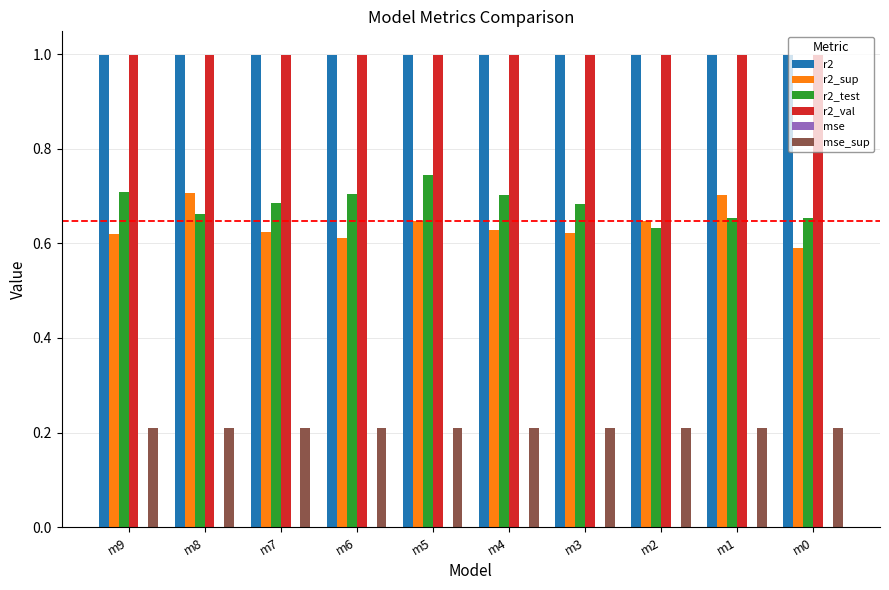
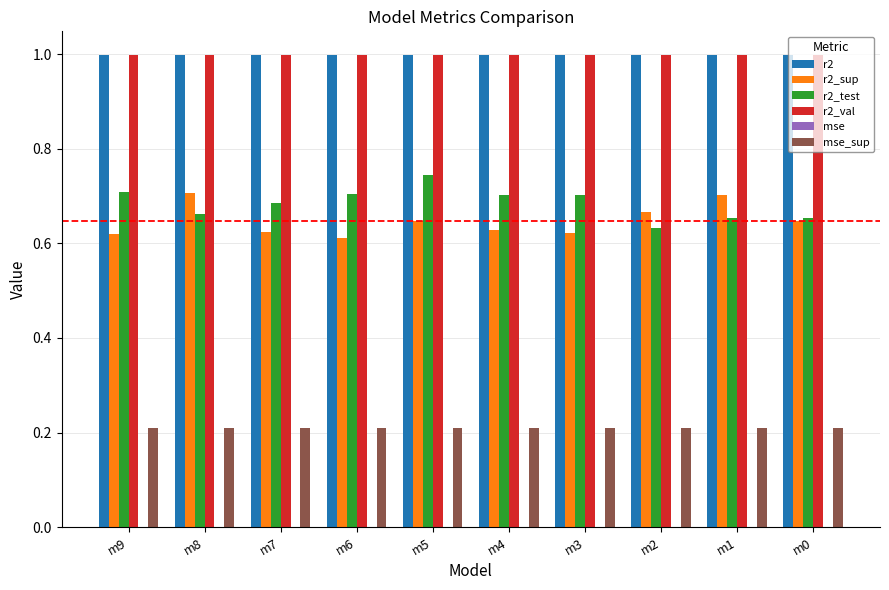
  {
    "r2": {
      "m9": 1.00,
      "m8": 1.00,
      "m7": 1.00,
      "m6": 1.00,
      "m5": 1.00,
      "m4": 1.00,
      "m3": 1.00,
      "m2": 1.00,
      "m1": 1.00
    },
    "r2_sup": {
      "m9": 0.62,
      "m8": 0.71,
      "m7": 0.62,
      "m6": 0.61,
      "m5": 0.65,
      "m4": 0.63,
      "m3": 0.62,
-     "m2": 0.65,
+     "m2": 0.67,
      "m1": 0.70,
-     "m0": 0.59
+     "m0": 0.65
    },
    "r2_test": {
      "m9": 0.71,
      "m8": 0.66,
      "m7": 0.68,
      "m6": 0.70,
      "m5": 0.74,
      "m4": 0.70,
-     "m3": 0.68,
+     "m3": 0.70,
      "m2": 0.63,
      "m1": 0.65,
      "m0": 0.65
    },
    "r2_val": {
      "m9": 1.00,
      "m8": 1.00,
      "m7": 1.00,
      "m6": 1.00,
      "m5": 1.00,
      "m4": 1.00,
      "m3": 1.00,
      "m2": 1.00,
      "m1": 1.00
    },
    "mse_sup": {
      "m9": 0.21,
      "m8": 0.21,
      "m7": 0.21,
      "m6": 0.21,
      "m5": 0.21,
      "m4": 0.21,
      "m3": 0.21,
      "m2": 0.21,
      "m1": 0.21,
      "m0": 0.21
    }
  }
